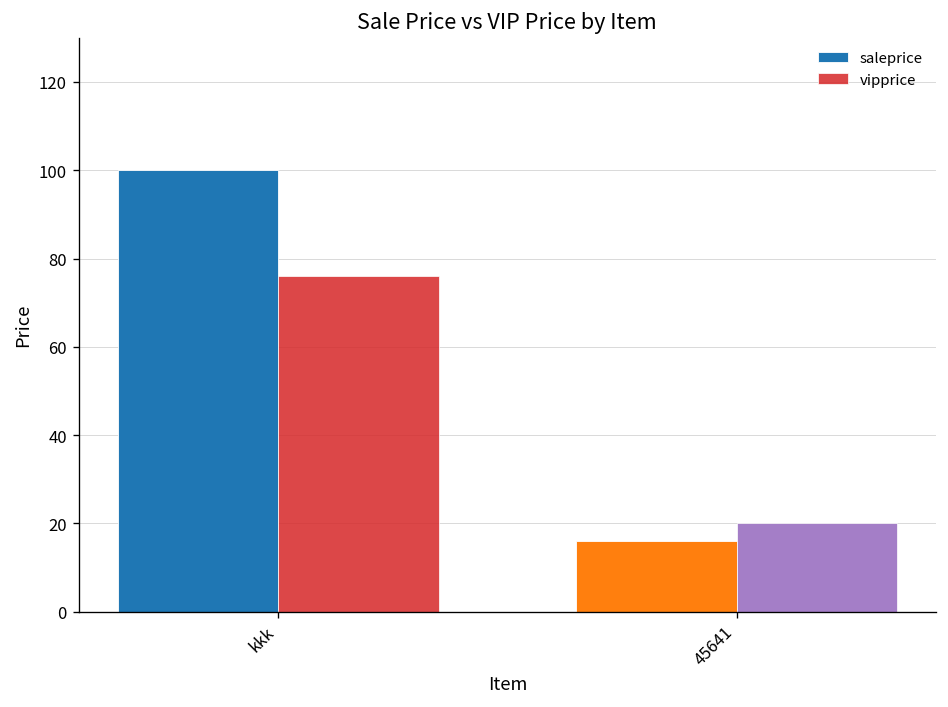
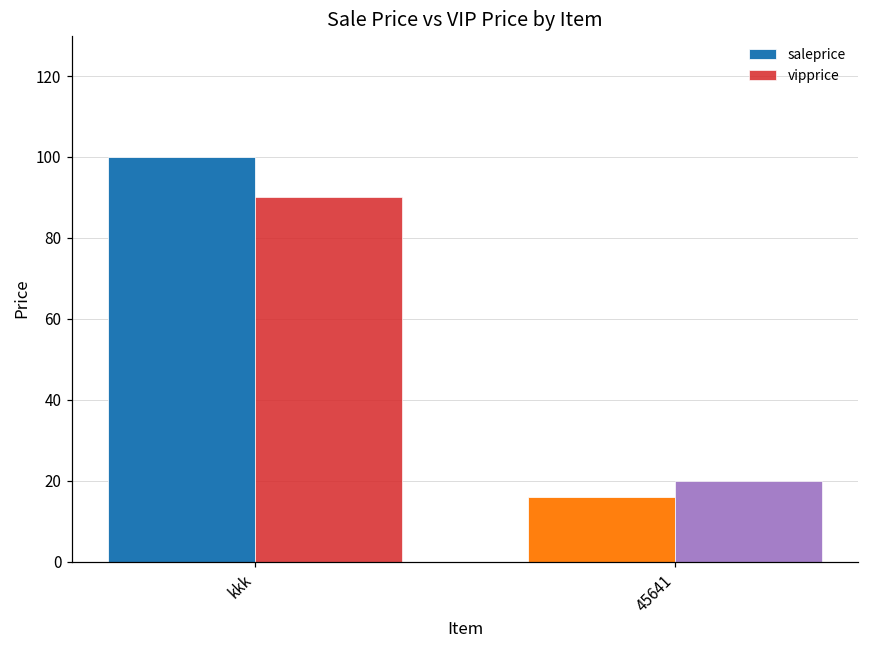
  {
    "saleprice": {
      "kkk": 100,
      "45641": 16
    },
    "vipprice": {
-     "kkk": 76,
+     "kkk": 90,
      "45641": 20
    }
  }
